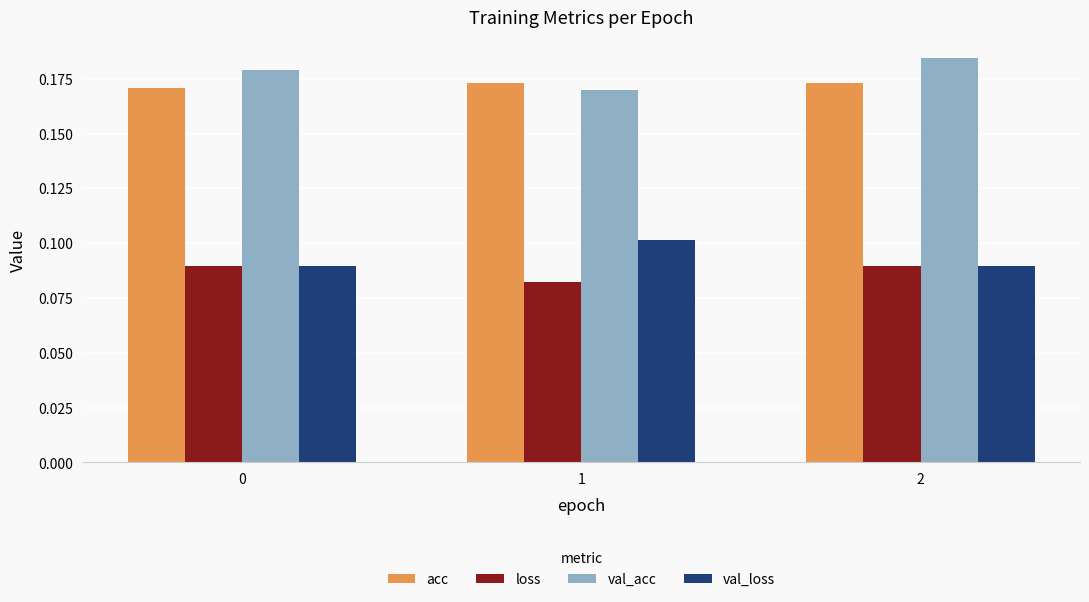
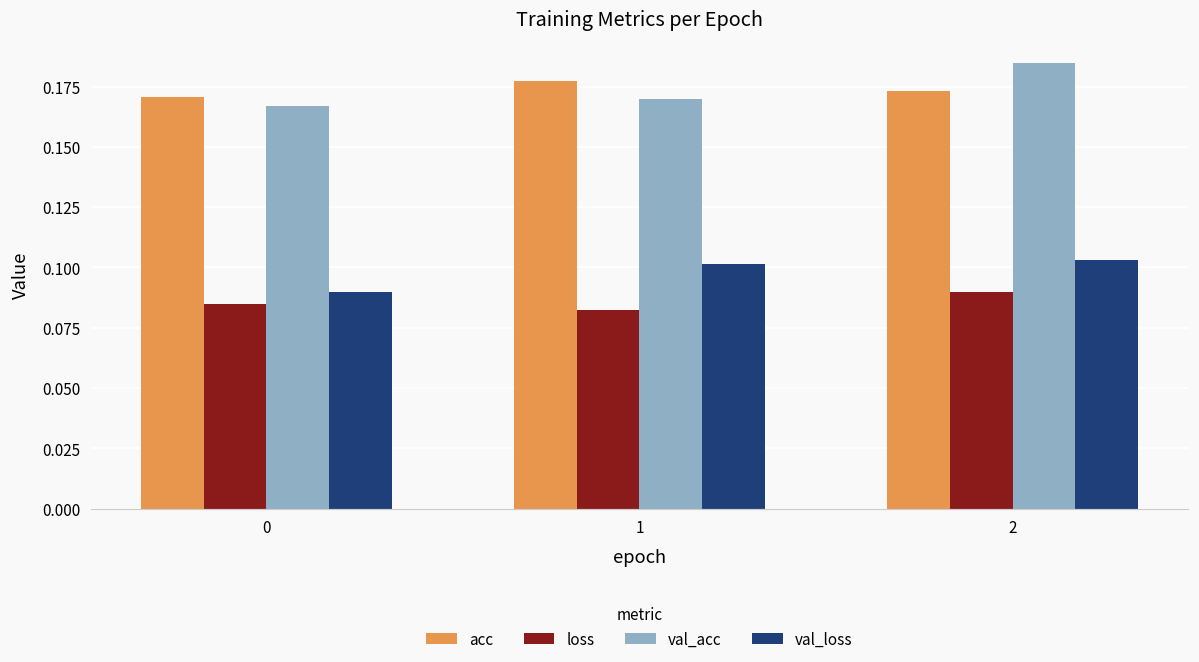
  {
    "acc": {
      "0": 0.171,
-     "1": 0.173,
+     "1": 0.177,
      "2": 0.173
    },
    "loss": {
-     "0": 0.090,
+     "0": 0.085,
      "1": 0.083,
      "2": 0.090
    },
    "val_acc": {
-     "0": 0.179,
+     "0": 0.167,
      "1": 0.170,
      "2": 0.185
    },
    "val_loss": {
      "0": 0.090,
      "1": 0.101,
-     "2": 0.090
+     "2": 0.103
    }
  }
